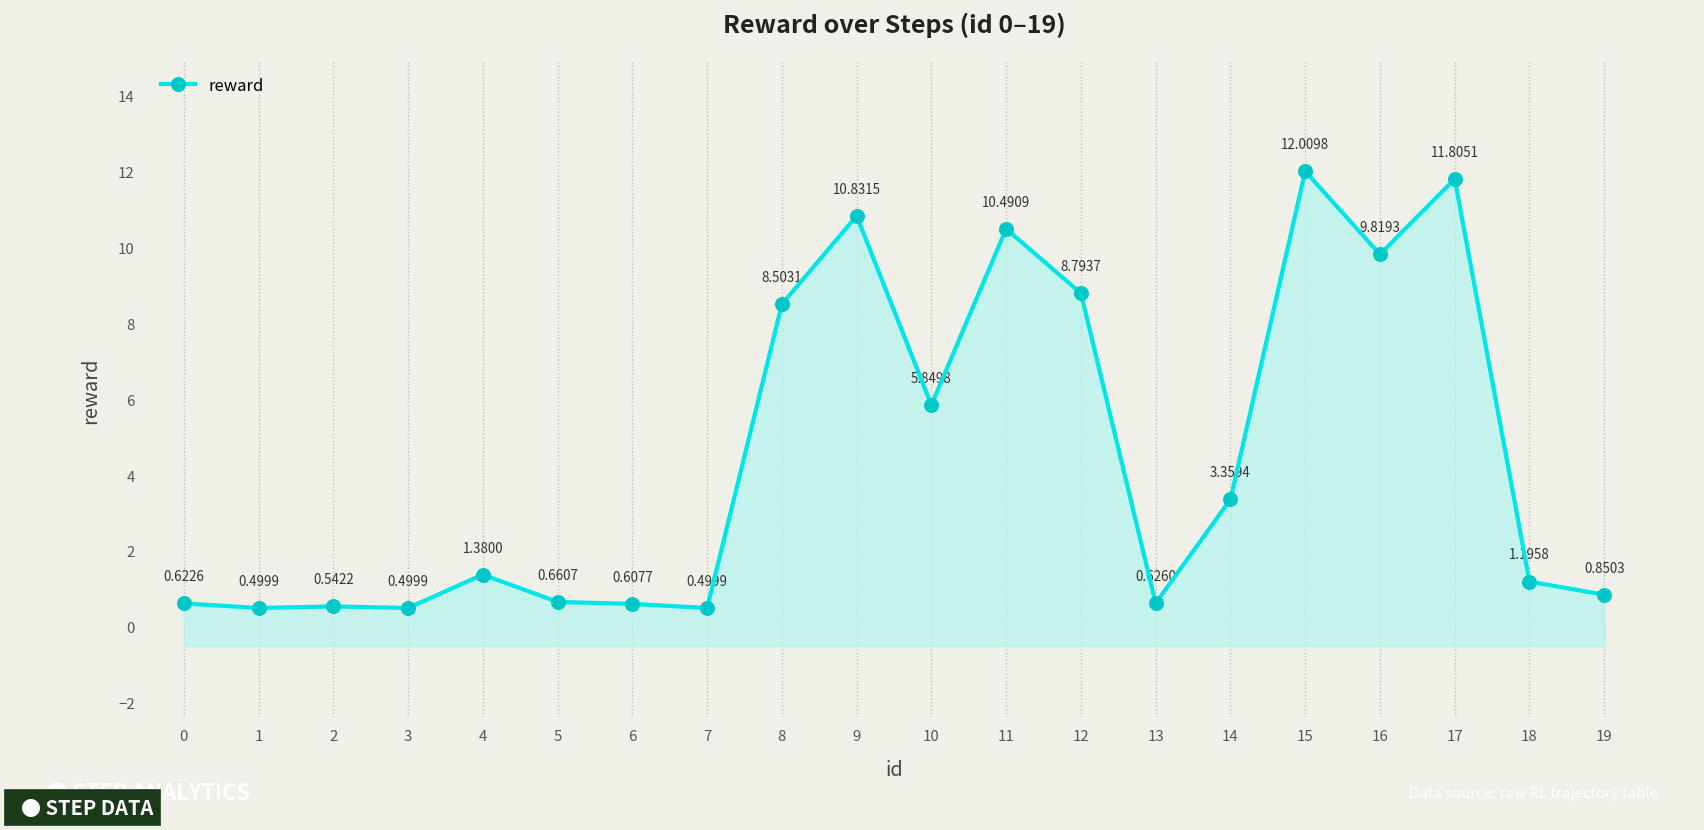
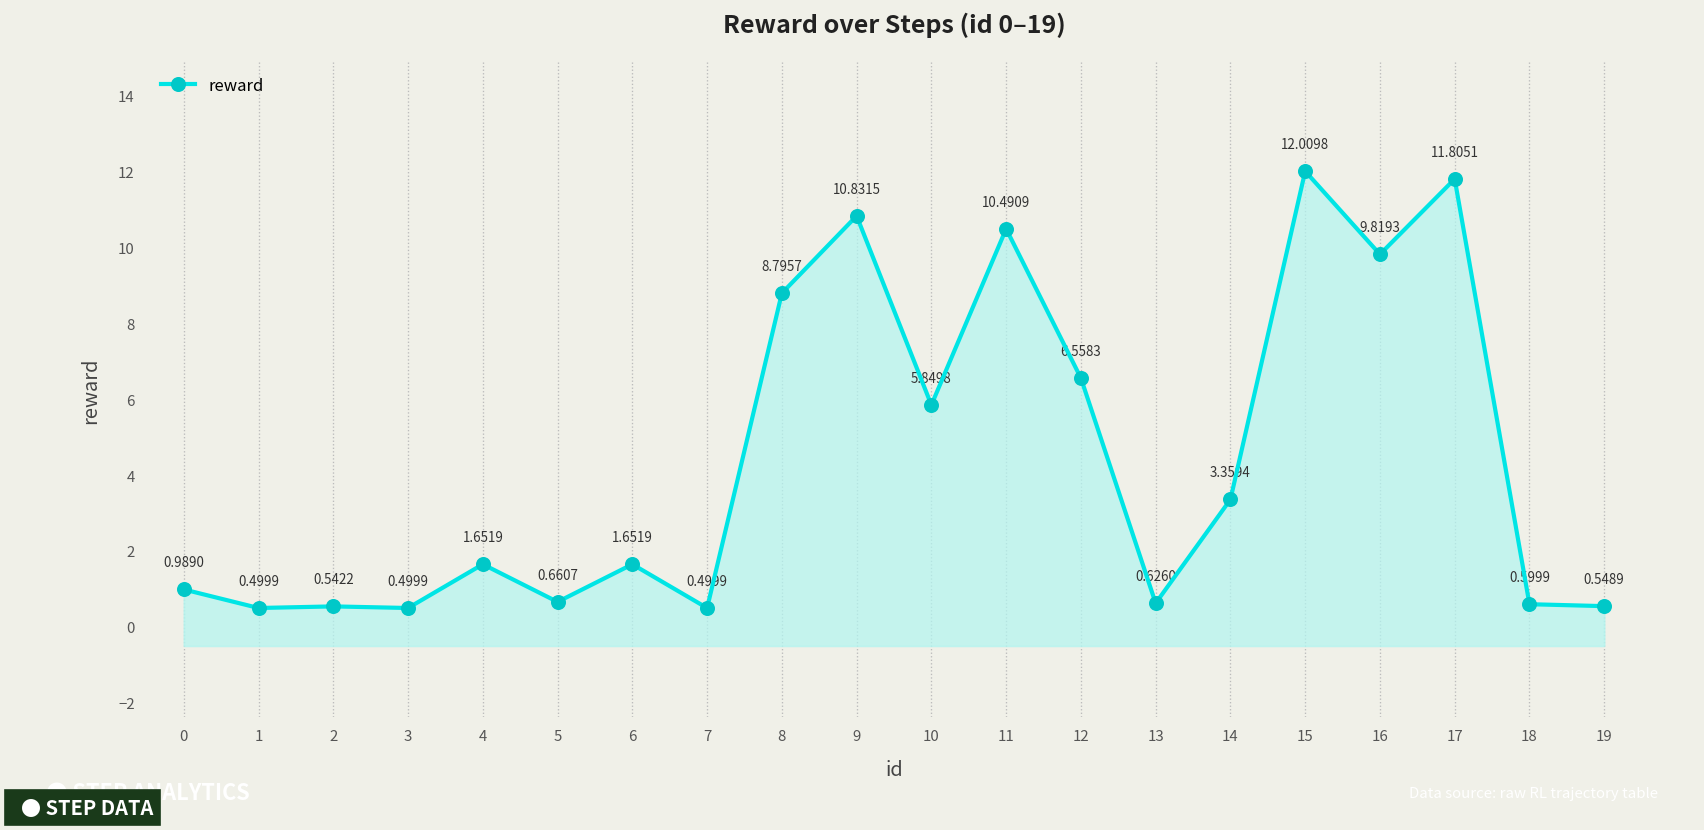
  {
-   "0": 0.6226,
+   "0": 0.9890,
    "1": 0.4999,
    "2": 0.5422,
    "3": 0.4999,
-   "4": 1.3800,
+   "4": 1.6519,
    "5": 0.6607,
-   "6": 0.6077,
+   "6": 1.6519,
    "7": 0.4999,
-   "8": 8.5031,
+   "8": 8.7957,
    "9": 10.8315,
    "10": 5.8498,
    "11": 10.4909,
-   "12": 8.7937,
+   "12": 6.5583,
    "13": 0.6260,
    "14": 3.3594,
    "15": 12.0098,
    "16": 9.8193,
    "17": 11.8051,
-   "18": 1.1958,
-   "19": 0.8503
+   "18": 0.5999,
+   "19": 0.5489
  }
